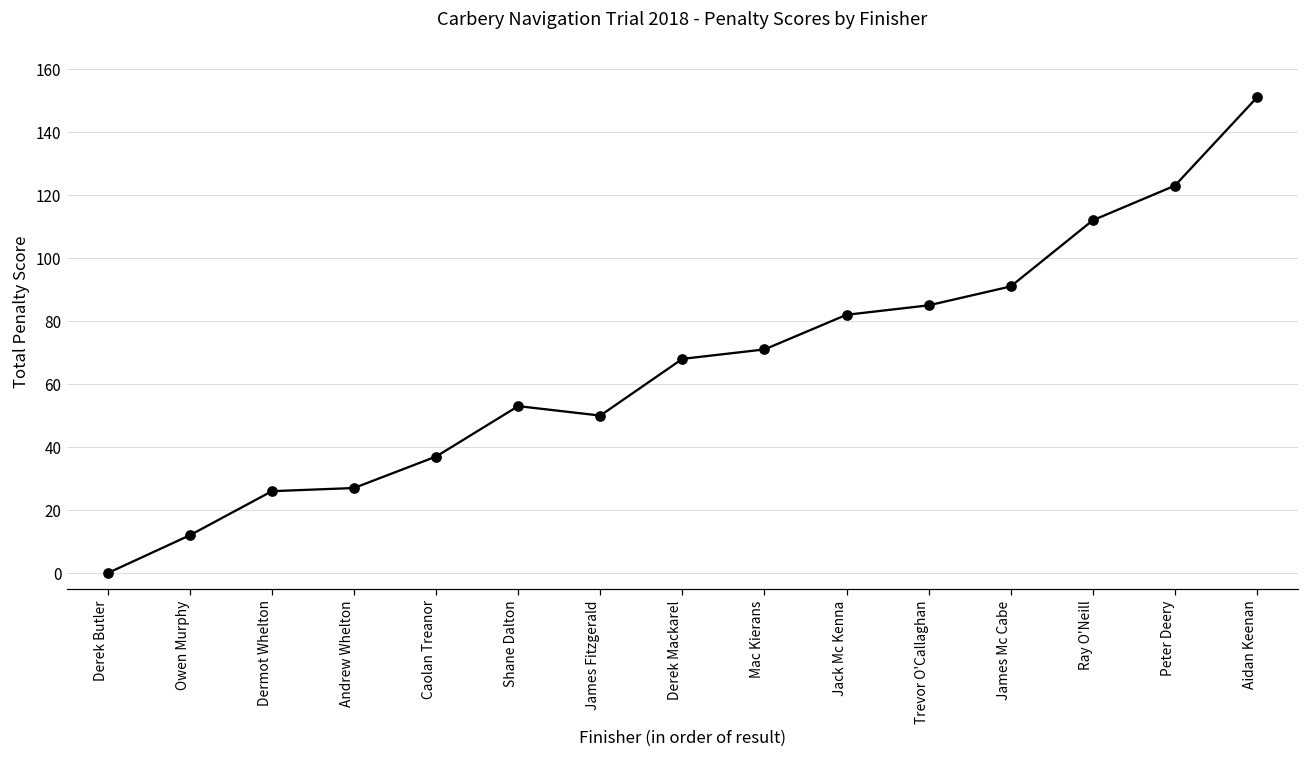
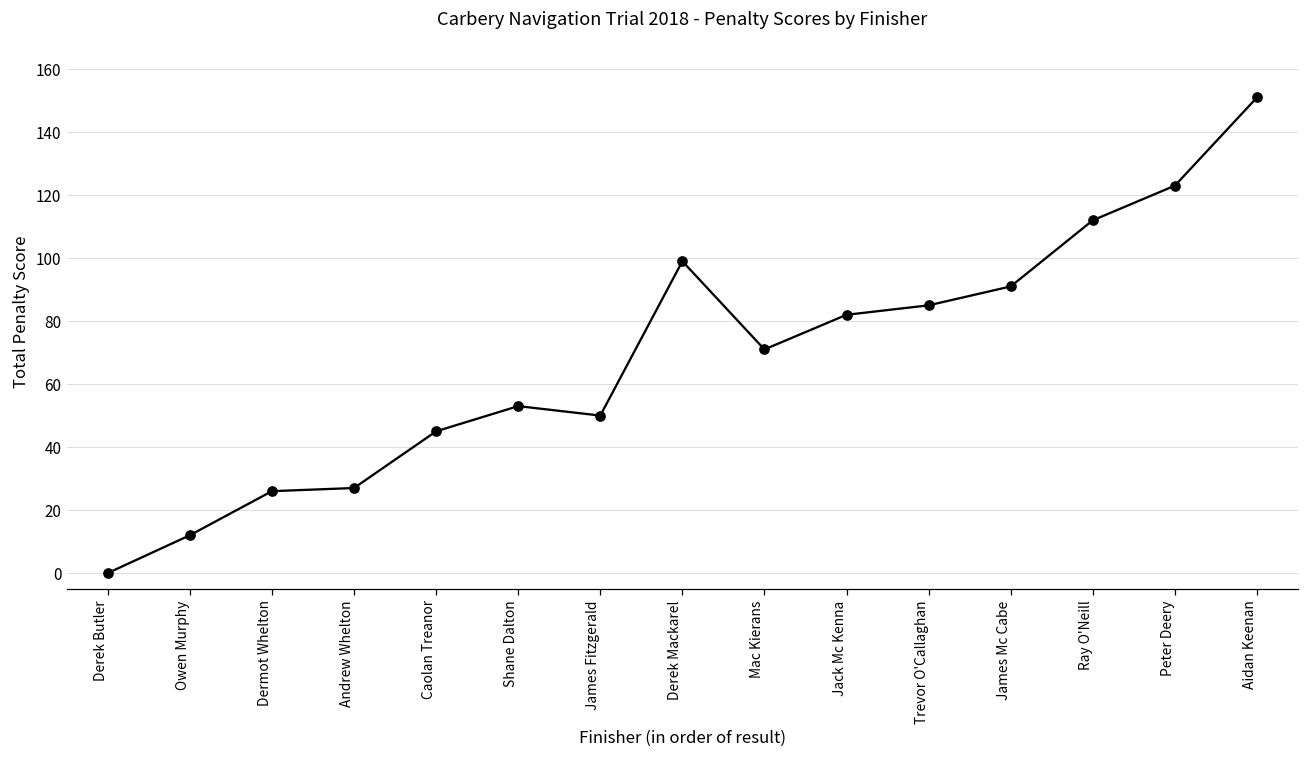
  {
    "Derek Butler": 0,
    "Owen Murphy": 12,
    "Dermot Whelton": 26,
    "Andrew Whelton": 27,
-   "Caolan Treanor": 37,
+   "Caolan Treanor": 45,
    "Shane Dalton": 53,
    "James Fitzgerald": 50,
-   "Derek Mackarel": 68,
+   "Derek Mackarel": 99,
    "Mac Kierans": 71,
    "Jack Mc Kenna": 82,
    "Trevor O'Callaghan": 85,
    "James Mc Cabe": 91,
    "Ray O'Neill": 112,
    "Peter Deery": 123,
    "Aidan Keenan": 151
  }
